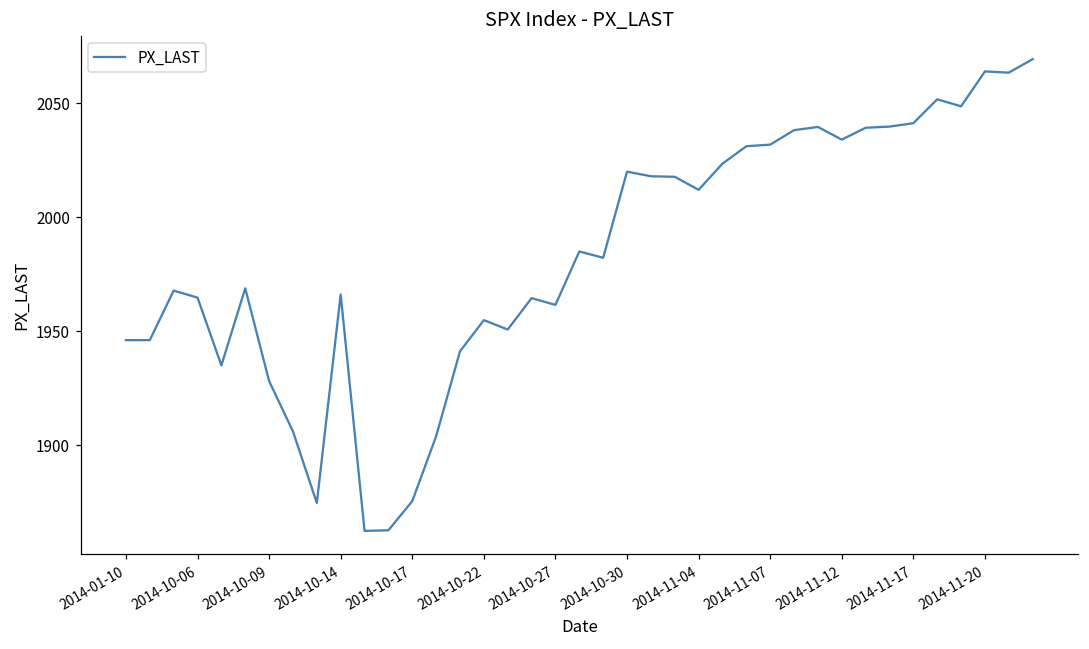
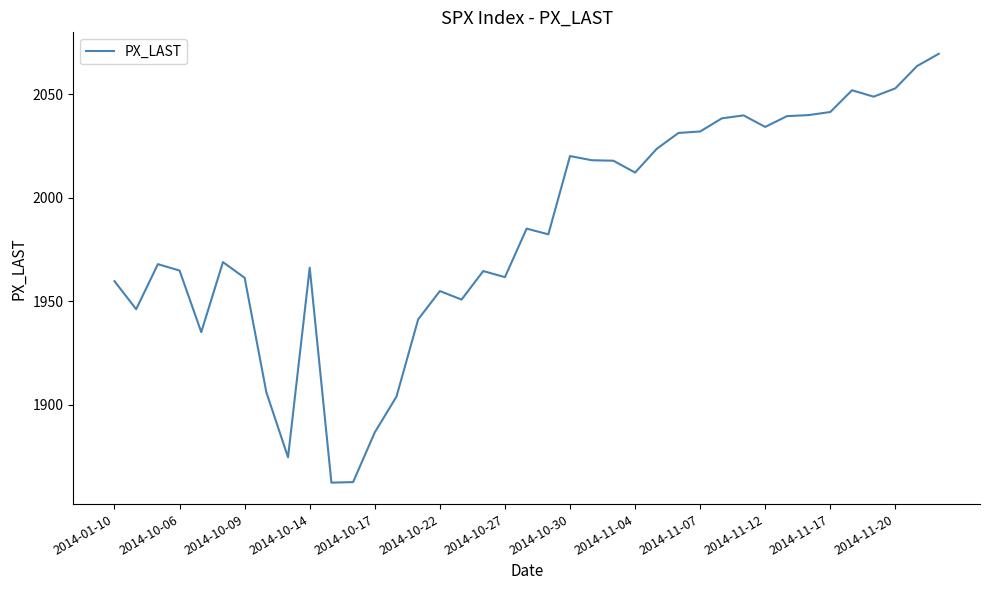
  {
-   "2014-01-10": 1946,
+   "2014-01-10": 1960,
    "2014-10-06": 1965,
-   "2014-10-09": 1928,
+   "2014-10-09": 1961,
    "2014-10-14": 1966,
-   "2014-10-17": 1876,
+   "2014-10-17": 1887,
    "2014-10-22": 1955,
    "2014-10-27": 1962,
    "2014-10-30": 2020,
    "2014-11-04": 2012,
    "2014-11-07": 2032,
    "2014-11-12": 2034,
    "2014-11-17": 2041,
-   "2014-11-20": 2064
+   "2014-11-20": 2053
  }
